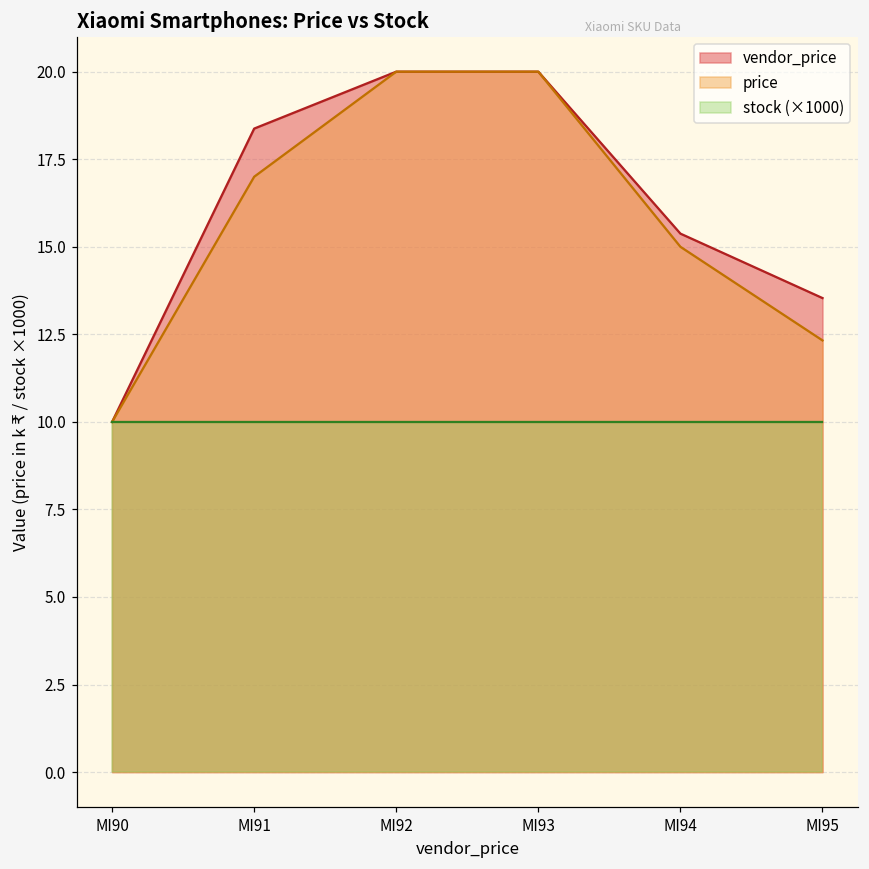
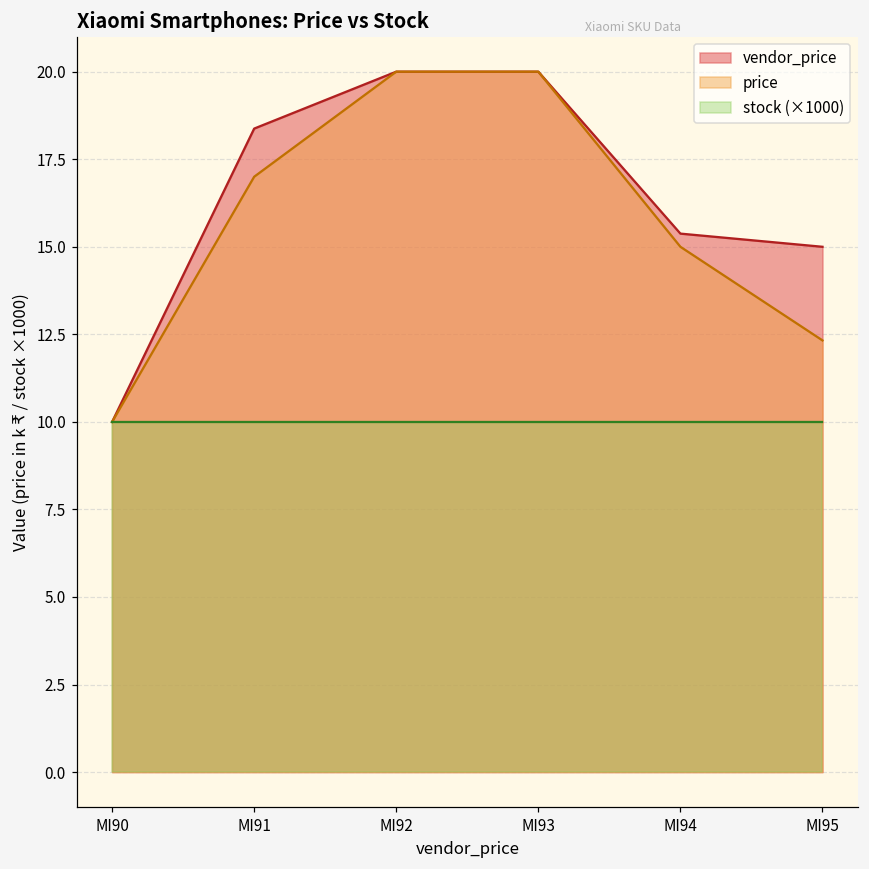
  {
    "vendor_price": {
      "MI91": 18.4,
      "MI94": 15.4,
-     "MI95": 13.5
+     "MI95": 15.0
    },
    "price": {
      "MI91": 17.0,
      "MI94": 15.0,
      "MI95": 12.3
    },
    "stock (×1000)": {
      "MI91": 10.0,
      "MI92": 10.0,
      "MI93": 10.0,
      "MI94": 10.0,
      "MI95": 10.0
    }
  }
